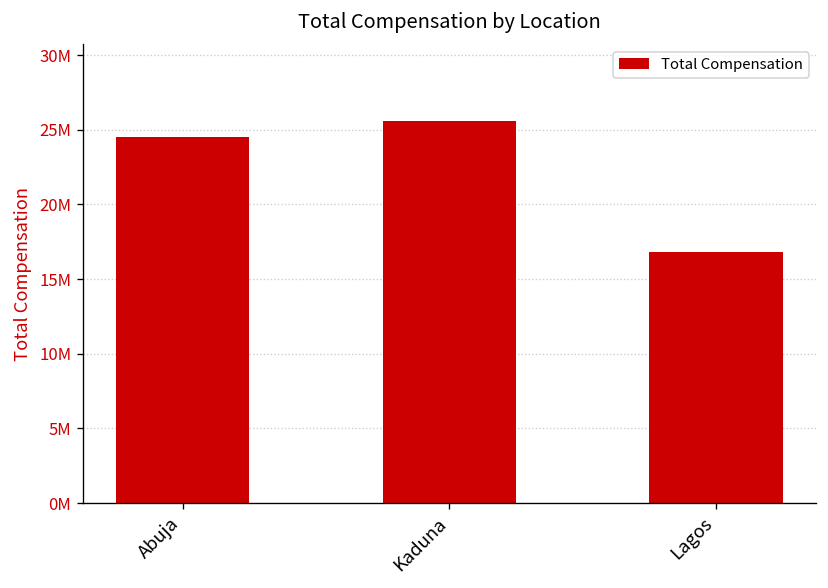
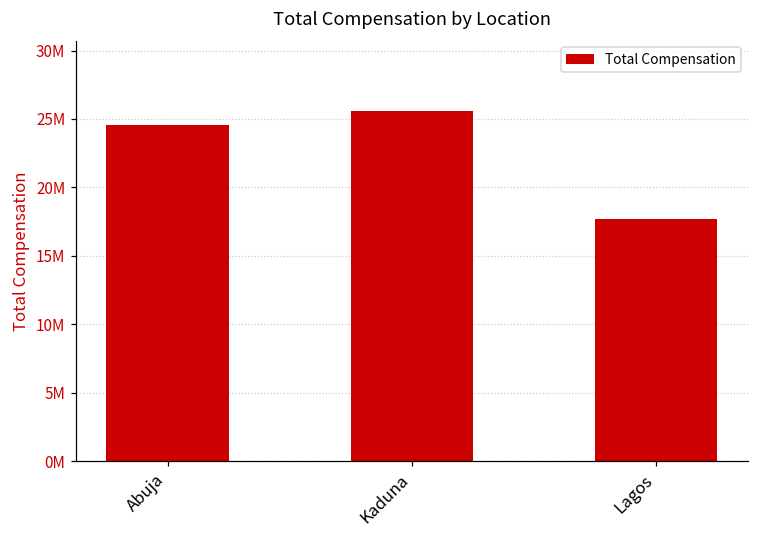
  {
    "Abuja": 24500000,
    "Kaduna": 25600000,
-   "Lagos": 16800000
+   "Lagos": 17700000
  }
